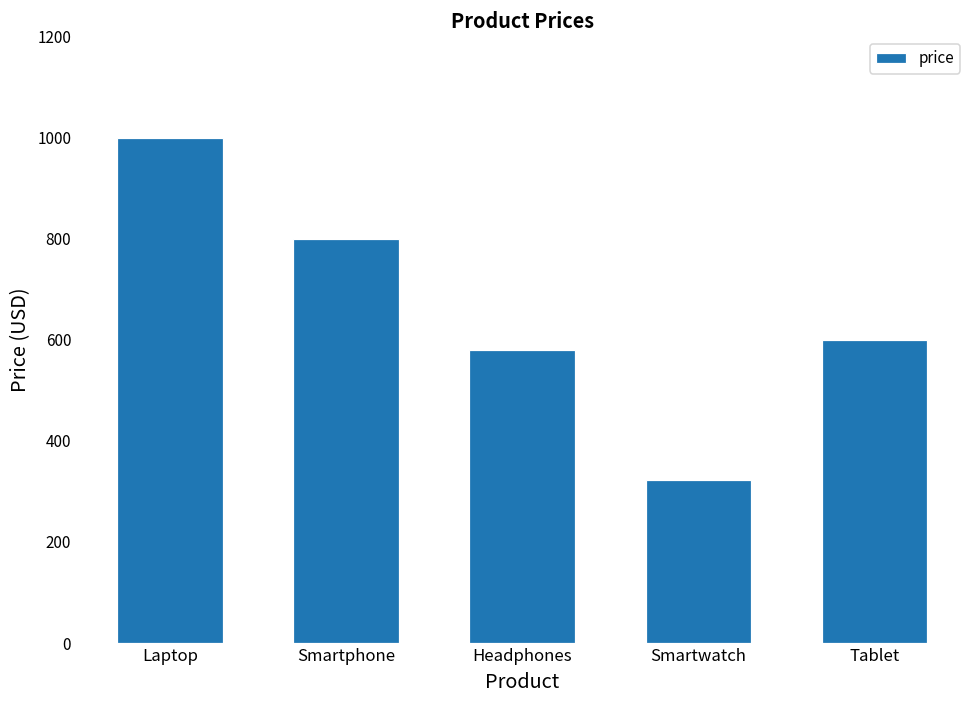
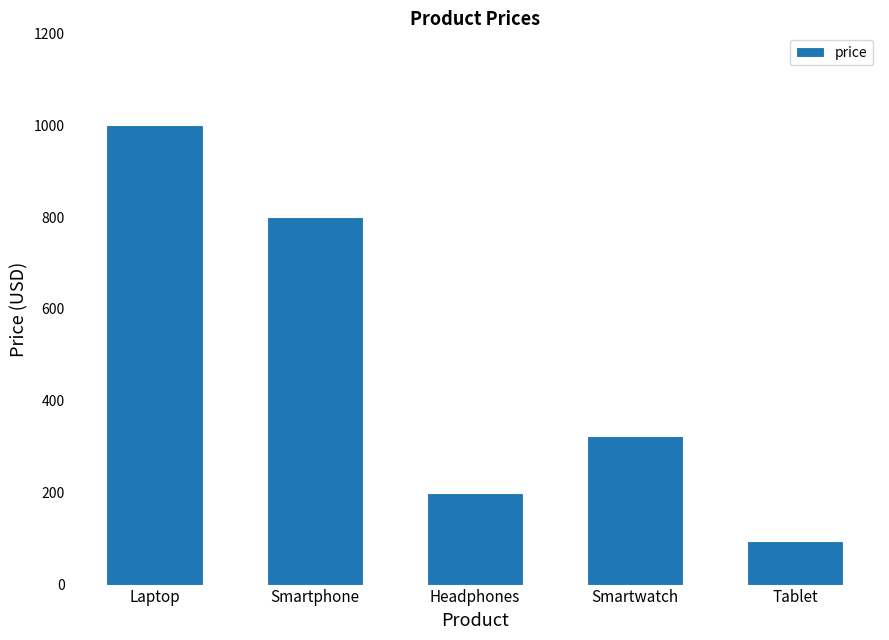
  {
    "Laptop": 1000,
    "Smartphone": 800,
-   "Headphones": 580,
+   "Headphones": 200,
    "Smartwatch": 320,
-   "Tablet": 600
+   "Tablet": 100
  }
